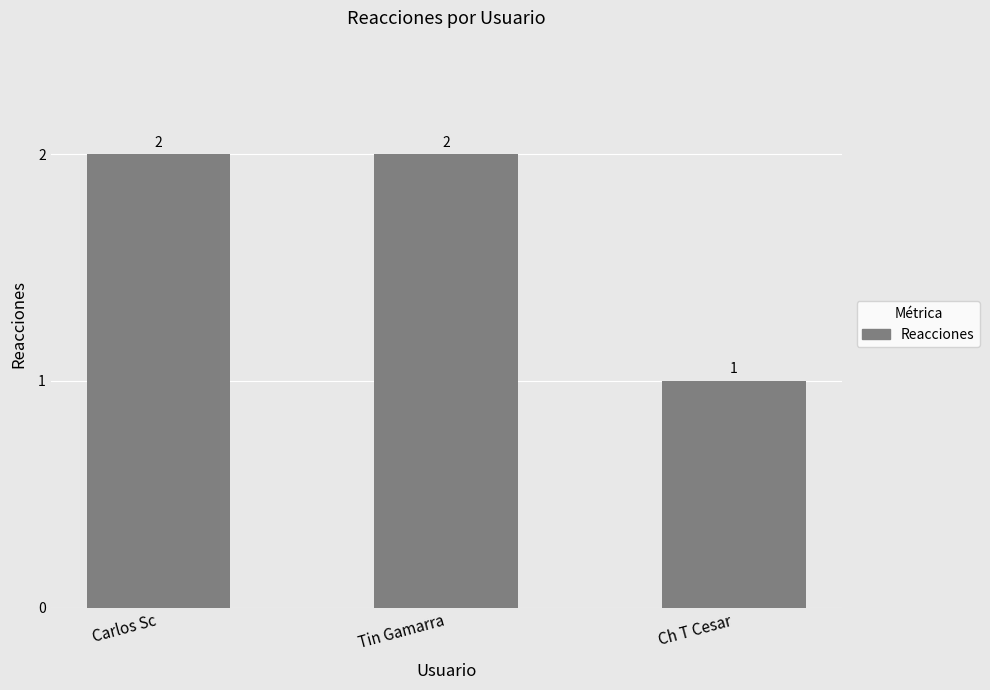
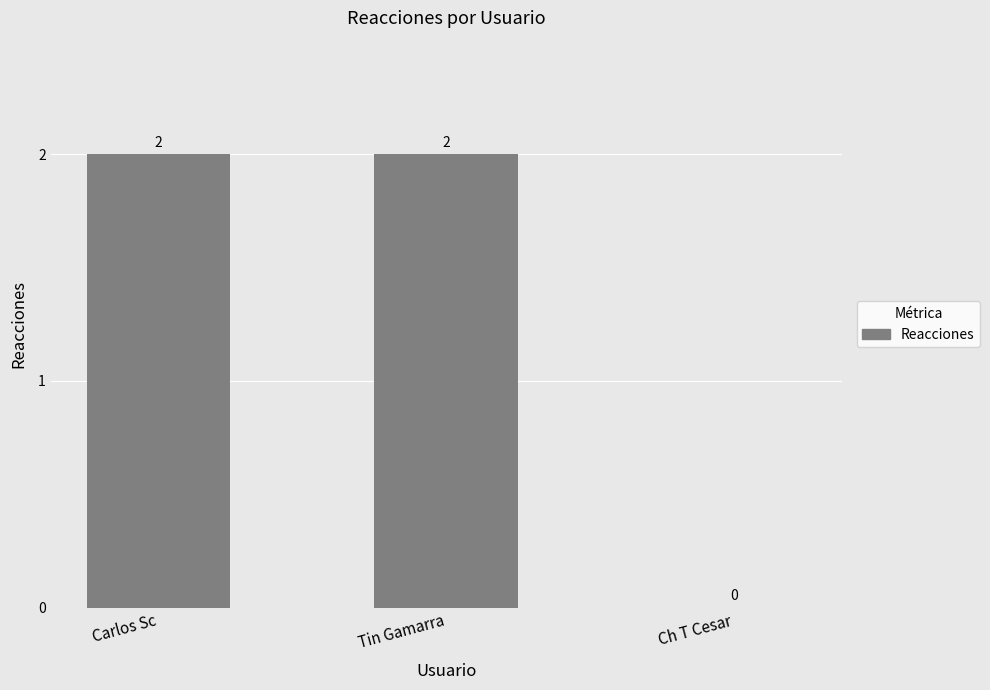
  {
    "Carlos Sc": 2,
    "Tin Gamarra": 2,
-   "Ch T Cesar": 1
+   "Ch T Cesar": 0
  }
